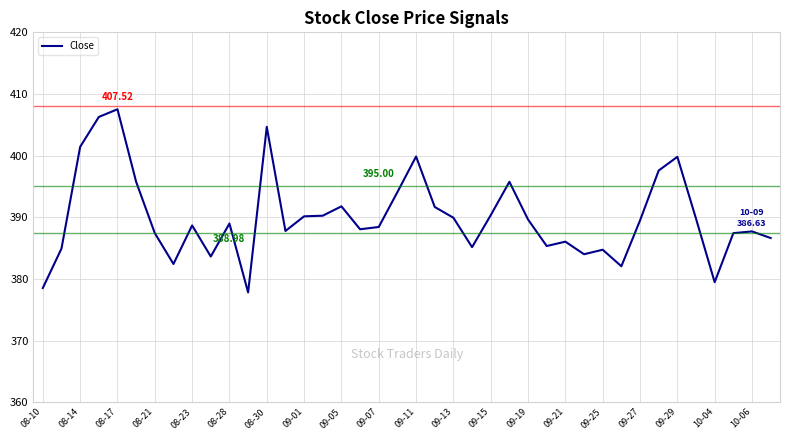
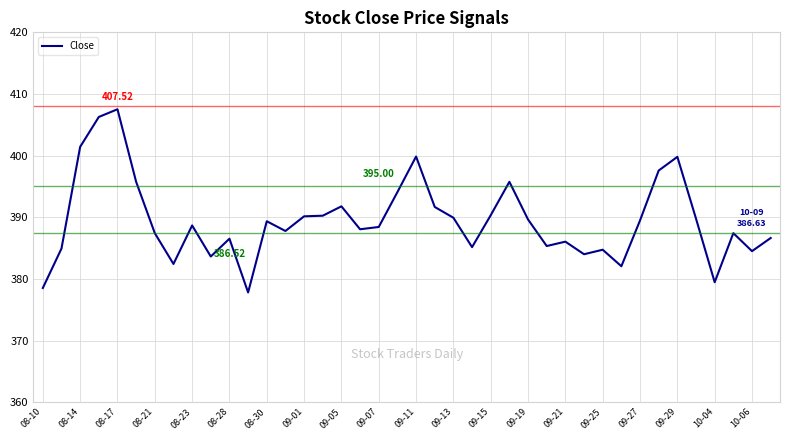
  {
    "08-17": 407.52,
-   "08-28": 388.98,
-   "08-30": 405,
-   "10-06": 388
+   "08-28": 386.52,
+   "08-30": 389,
+   "10-06": 385
  }
